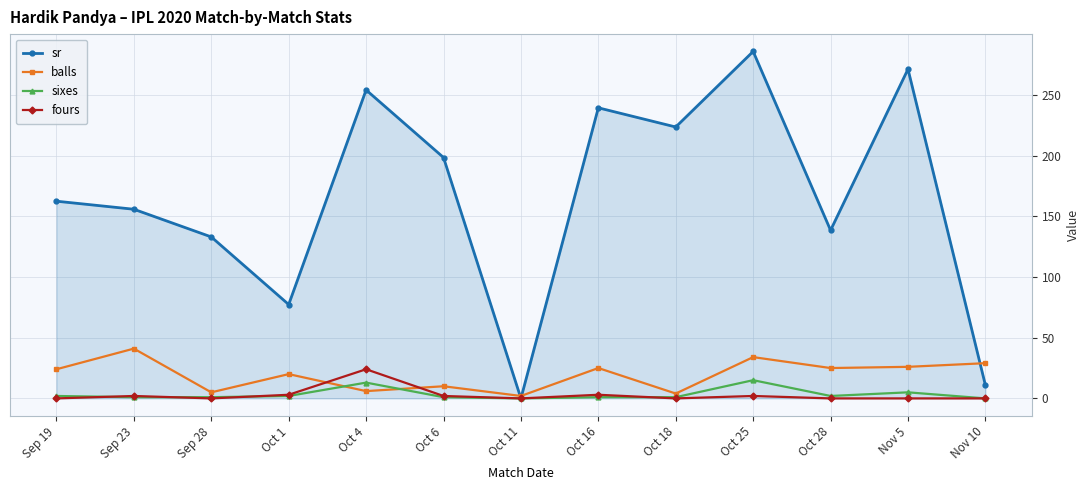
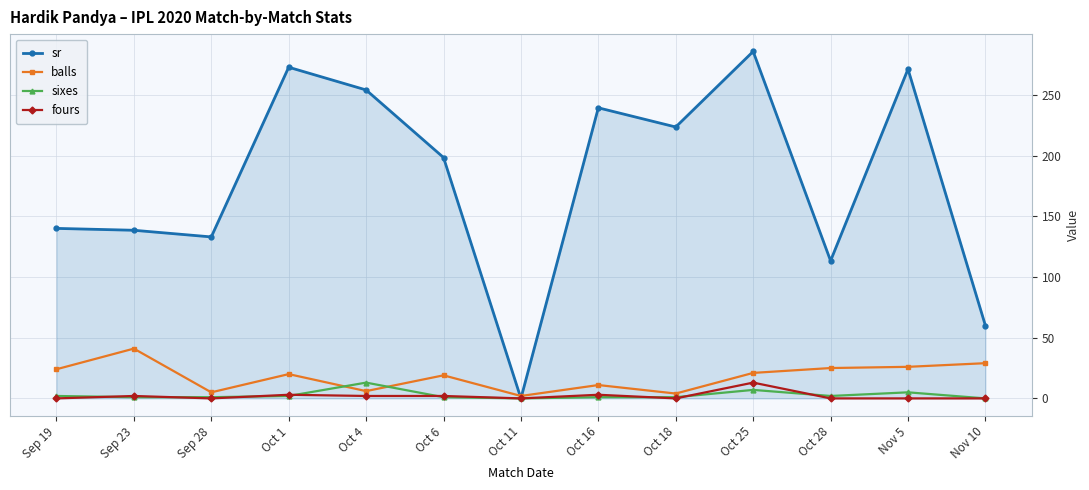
  {
    "sr": {
-     "Sep 19": 162,
-     "Sep 23": 156,
+     "Sep 19": 140,
+     "Sep 23": 138,
      "Sep 28": 133,
-     "Oct 1": 77,
+     "Oct 1": 273,
      "Oct 4": 254,
      "Oct 6": 198,
      "Oct 16": 239,
      "Oct 18": 224,
      "Oct 25": 286,
-     "Oct 28": 138,
+     "Oct 28": 113,
      "Nov 5": 271,
-     "Nov 10": 11
+     "Nov 10": 60
    },
    "balls": {
      "Sep 19": 24,
      "Sep 23": 41,
      "Sep 28": 5,
      "Oct 1": 20,
      "Oct 4": 6,
-     "Oct 6": 10,
-     "Oct 16": 25,
+     "Oct 6": 19,
+     "Oct 16": 11,
      "Oct 18": 4,
-     "Oct 25": 34,
+     "Oct 25": 21,
      "Oct 28": 25,
      "Nov 5": 26,
      "Nov 10": 29
    },
    "sixes": {
      "Oct 4": 13,
-     "Oct 25": 15,
+     "Oct 25": 7,
      "Nov 5": 5
    },
    "fours": {
-     "Oct 4": 24,
-     "Oct 25": 2,
+     "Oct 4": 2,
+     "Oct 25": 13,
      "Nov 5": 0
    }
  }
